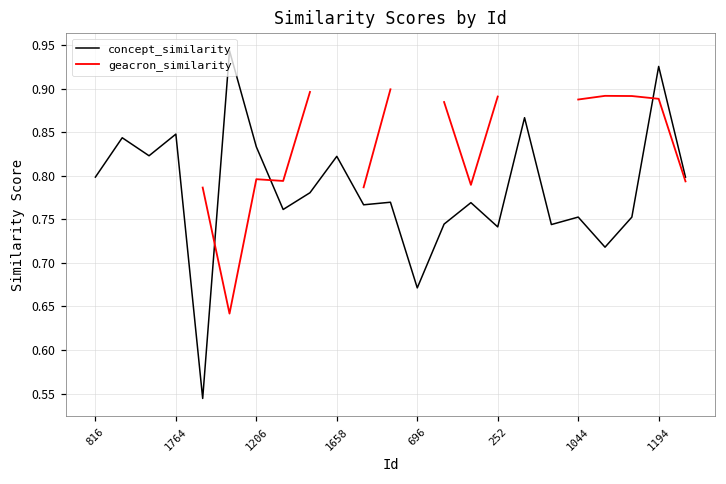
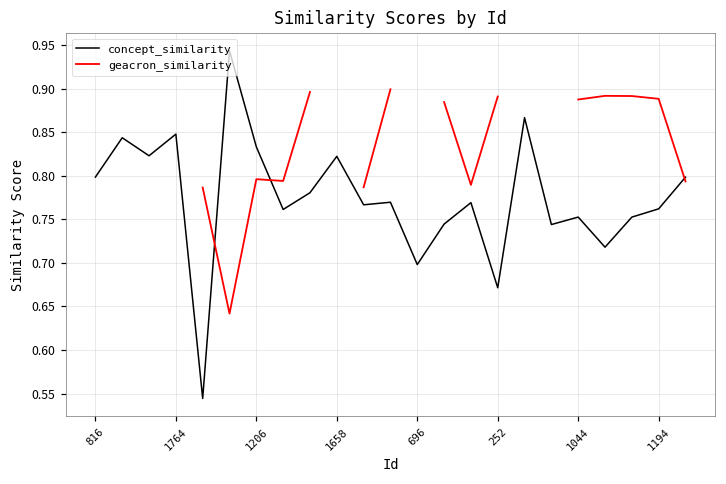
  {
    "concept_similarity": {
      "816": 0.80,
      "1764": 0.85,
      "1206": 0.83,
      "1658": 0.82,
-     "696": 0.67,
-     "252": 0.74,
+     "696": 0.70,
+     "252": 0.67,
      "1044": 0.75,
-     "1194": 0.93
+     "1194": 0.76
    },
    "geacron_similarity": {
      "816": 0.70,
      "1206": 0.80,
      "252": 0.89,
      "1044": 0.89,
      "1194": 0.89
    }
  }
